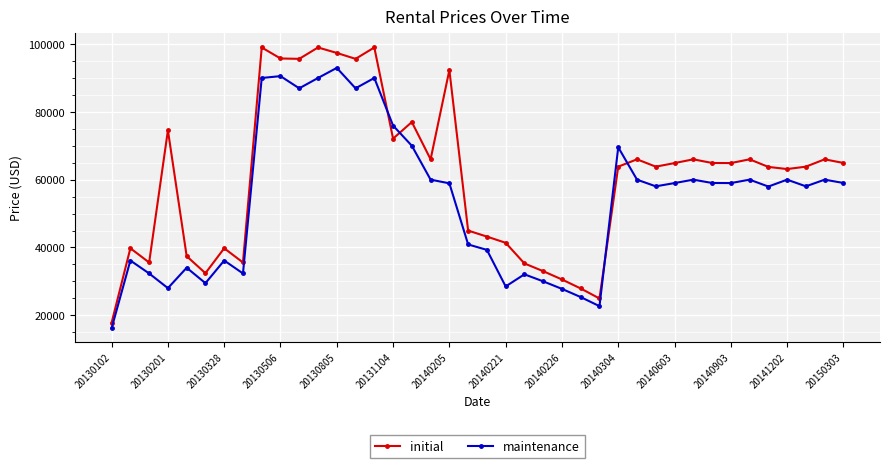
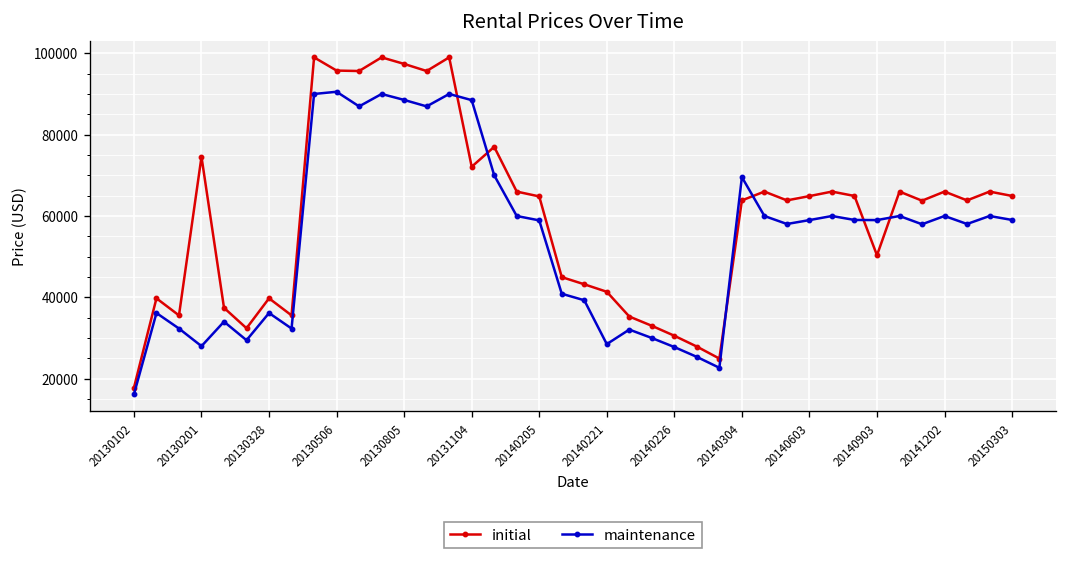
  {
    "initial": {
      "20130102": 18000,
      "20130201": 75000,
      "20130328": 40000,
      "20130506": 96000,
      "20130805": 97000,
      "20131104": 72000,
-     "20140205": 92000,
+     "20140205": 65000,
      "20140221": 41000,
      "20140226": 31000,
      "20140304": 64000,
      "20140603": 65000,
-     "20140903": 65000,
-     "20141202": 63000,
+     "20140903": 50000,
+     "20141202": 66000,
      "20150303": 65000
    },
    "maintenance": {
      "20130102": 16000,
      "20130201": 28000,
      "20130328": 36000,
      "20130506": 91000,
-     "20130805": 93000,
-     "20131104": 76000,
+     "20130805": 89000,
+     "20131104": 88000,
      "20140205": 59000,
      "20140221": 28000,
      "20140226": 28000,
      "20140304": 70000,
      "20140603": 59000,
      "20140903": 59000,
      "20141202": 60000,
      "20150303": 59000
    }
  }
